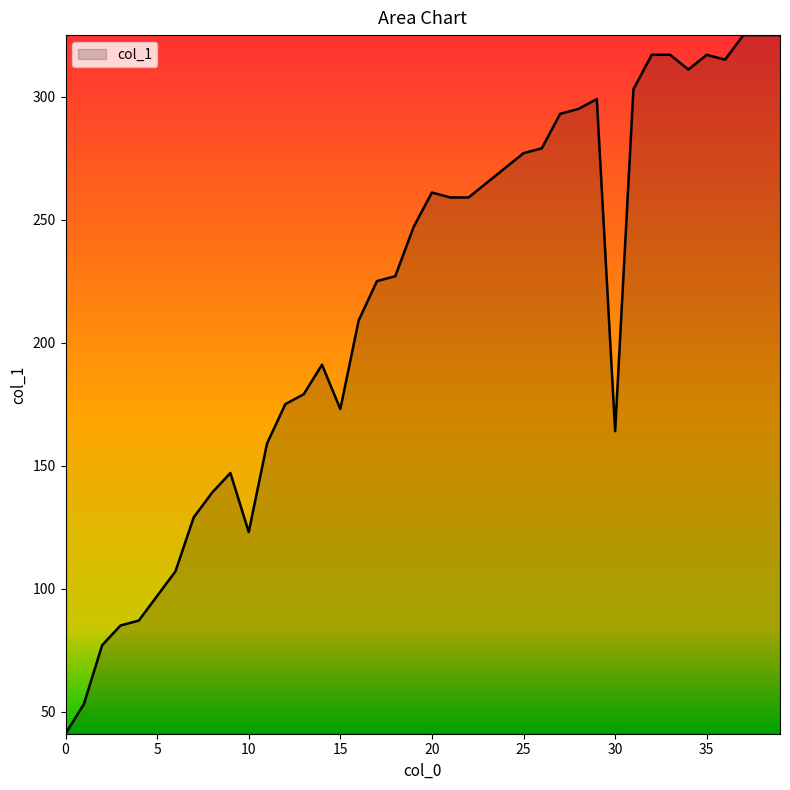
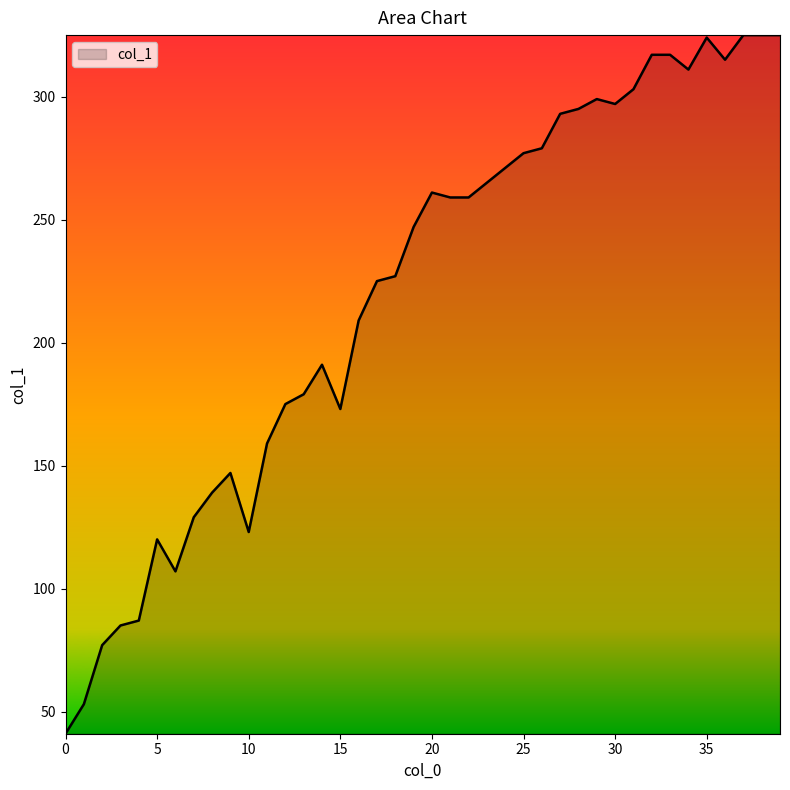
  {
    "0": 41,
-   "5": 97,
+   "5": 120,
    "10": 123,
    "15": 173,
    "20": 261,
    "25": 277,
-   "30": 164,
-   "35": 317
+   "30": 297,
+   "35": 324
  }
